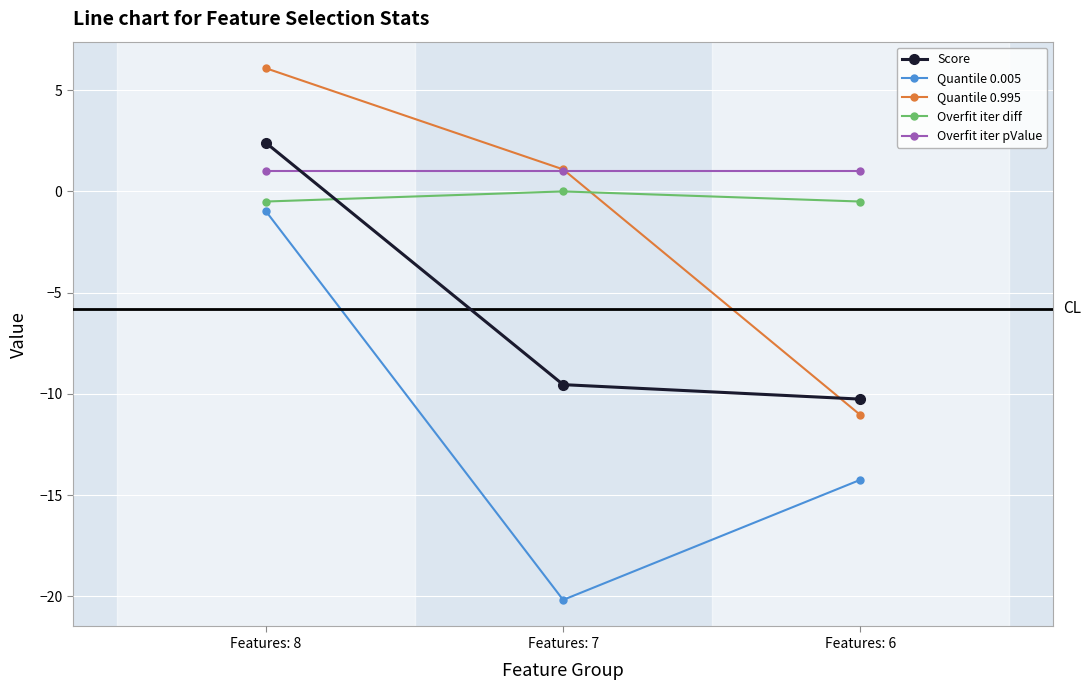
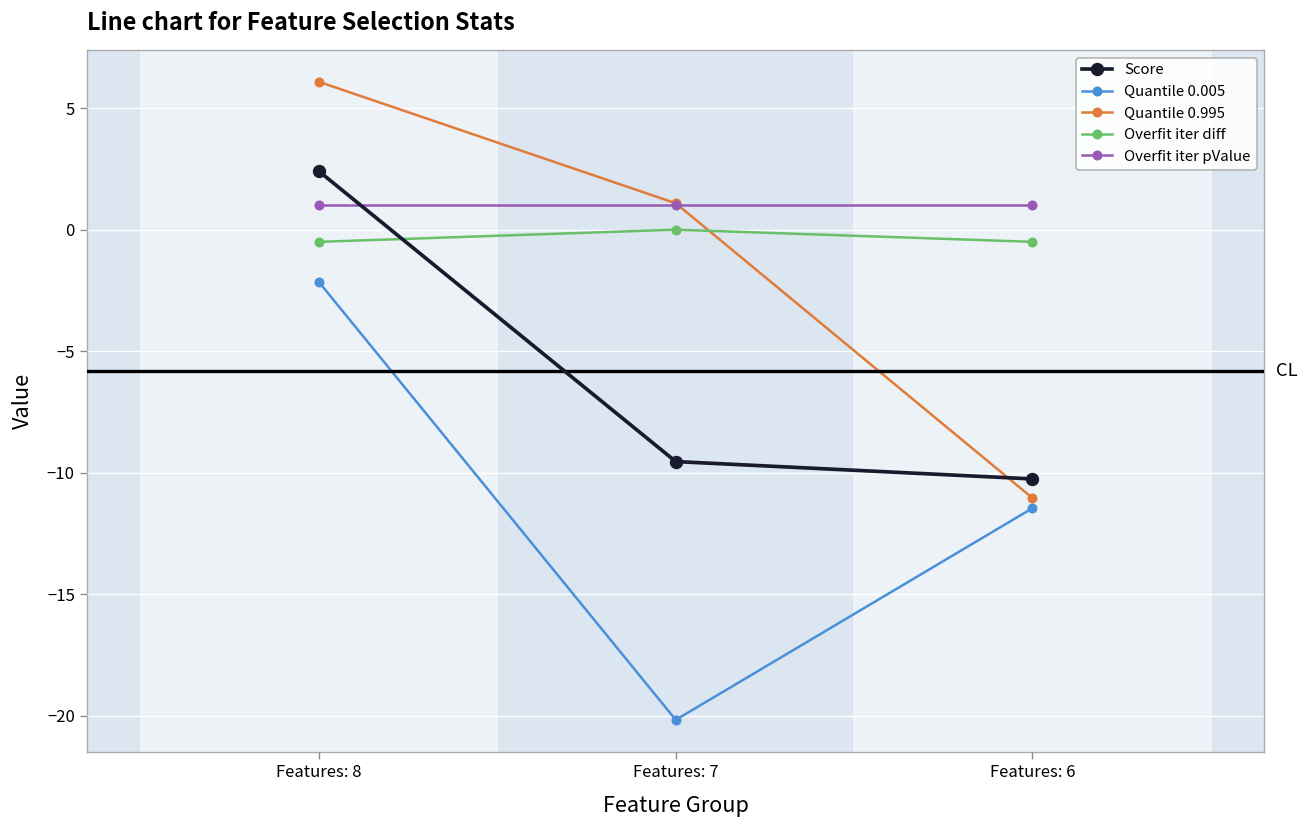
  {
    "Score": {
      "Features: 8": 2.4,
      "Features: 7": -9.5,
      "Features: 6": -10.3
    },
    "Quantile 0.005": {
-     "Features: 8": -1.0,
+     "Features: 8": -2.2,
      "Features: 7": -20.2,
-     "Features: 6": -14.2
+     "Features: 6": -11.5
    },
    "Quantile 0.995": {
      "Features: 8": 6.1,
      "Features: 6": -11.0
    },
    "Overfit iter diff": {
      "Features: 8": -0.5,
      "Features: 7": 0.0,
      "Features: 6": -0.5
    },
    "Overfit iter pValue": {
      "Features: 8": 1.0,
      "Features: 6": 1.0
    }
  }
